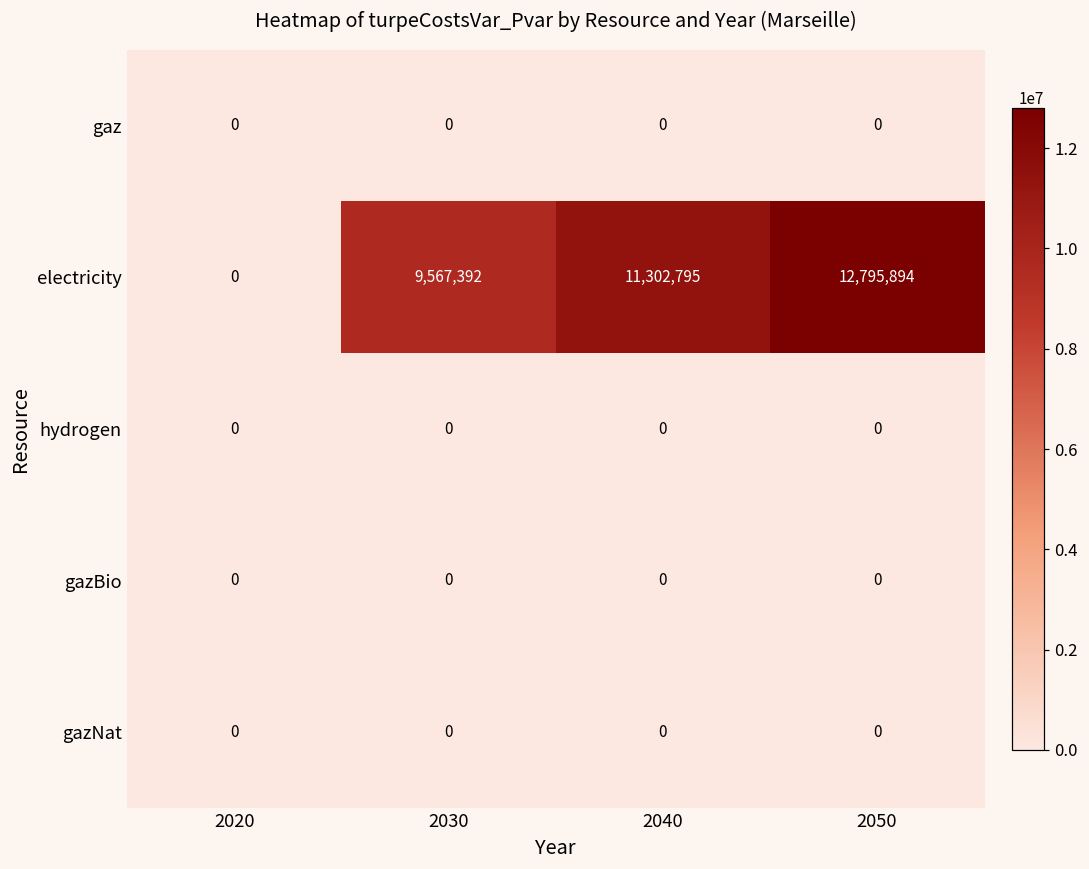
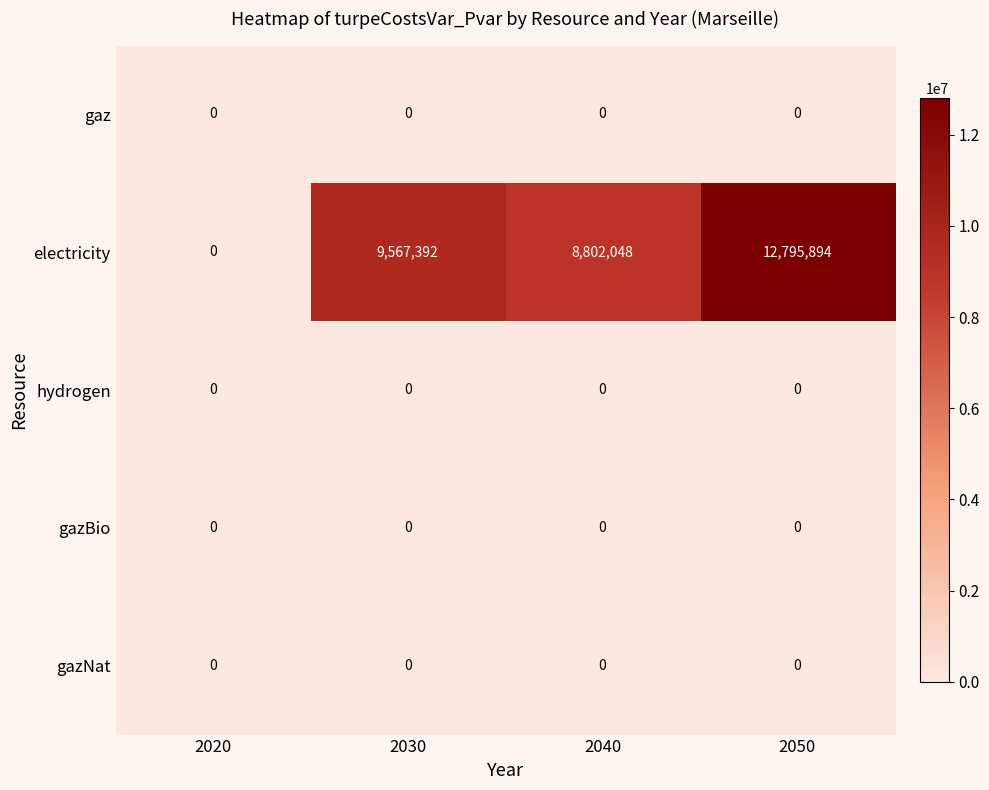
  {
    "gaz": {
      "2020": "0",
      "2030": "0",
      "2040": "0",
      "2050": "0"
    },
    "electricity": {
      "2020": "0",
      "2030": "9,567,392",
-     "2040": "11,302,795",
+     "2040": "8,802,048",
      "2050": "12,795,894"
    },
    "hydrogen": {
      "2020": "0",
      "2030": "0",
      "2040": "0",
      "2050": "0"
    },
    "gazBio": {
      "2020": "0",
      "2030": "0",
      "2040": "0",
      "2050": "0"
    },
    "gazNat": {
      "2020": "0",
      "2030": "0",
      "2040": "0",
      "2050": "0"
    }
  }
